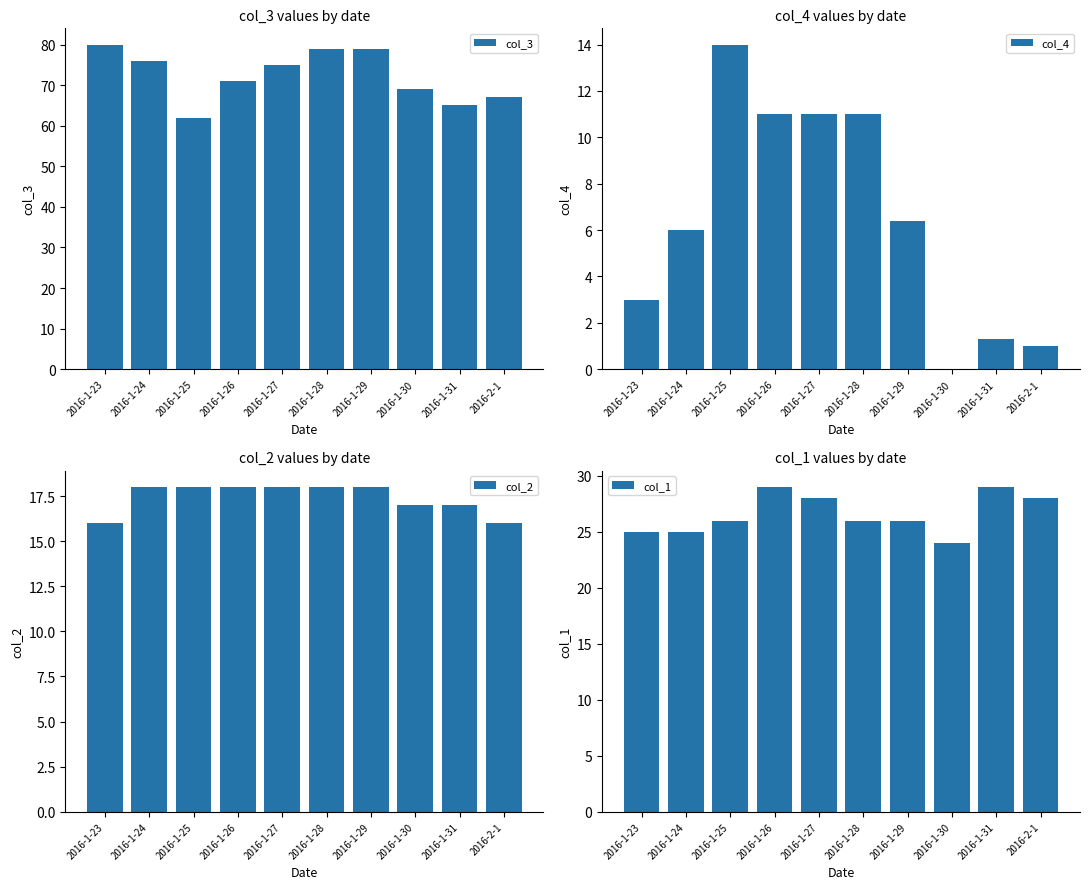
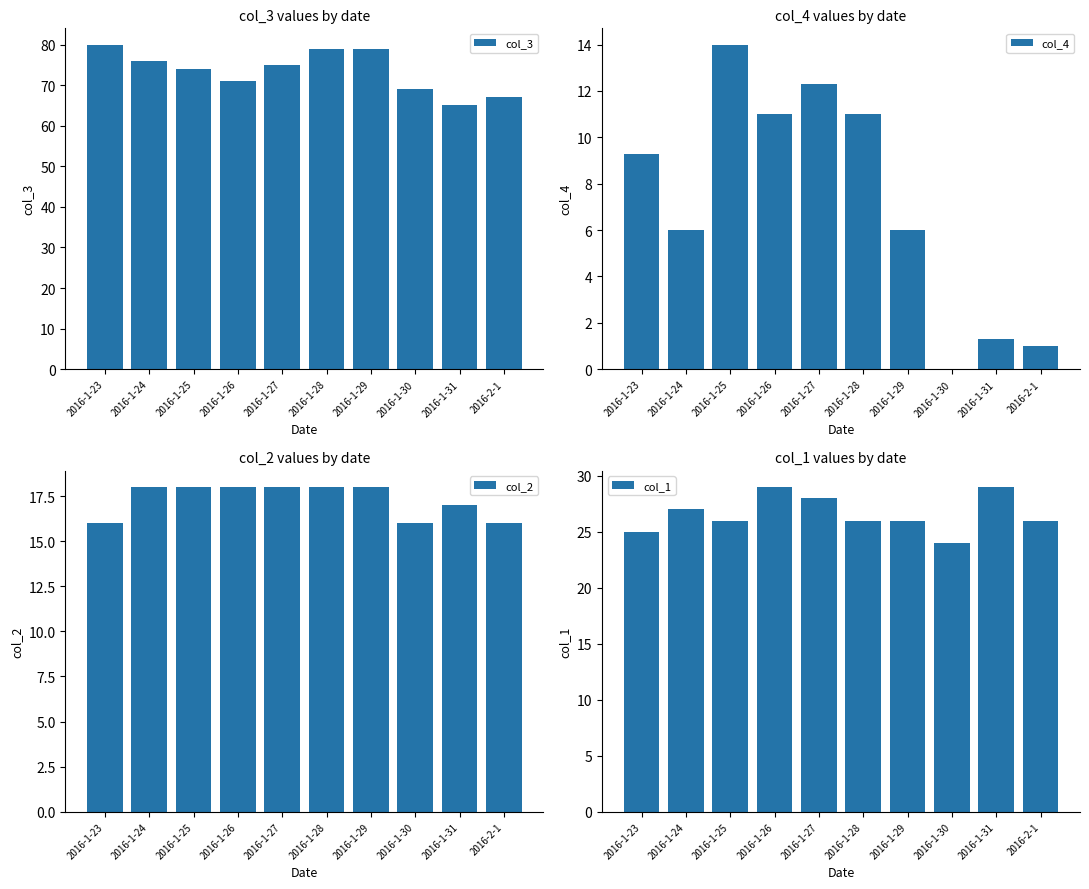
  {
    "col_3 values by date": {
      "2016-1-23": 80,
      "2016-1-24": 76,
-     "2016-1-25": 62,
+     "2016-1-25": 74,
      "2016-1-26": 71,
      "2016-1-27": 75,
      "2016-1-28": 79,
      "2016-1-29": 79,
      "2016-1-30": 69,
      "2016-1-31": 65,
      "2016-2-1": 67
    },
    "col_4 values by date": {
-     "2016-1-23": 3.0,
+     "2016-1-23": 9.3,
      "2016-1-24": 6.0,
      "2016-1-25": 14.0,
      "2016-1-26": 11.0,
-     "2016-1-27": 11.0,
+     "2016-1-27": 12.3,
      "2016-1-28": 11.0,
-     "2016-1-29": 6.4,
+     "2016-1-29": 6.0,
      "2016-1-30": 0.0,
      "2016-1-31": 1.3,
      "2016-2-1": 1.0
    },
    "col_2 values by date": {
      "2016-1-23": 16,
      "2016-1-24": 18,
      "2016-1-25": 18,
      "2016-1-26": 18,
      "2016-1-27": 18,
      "2016-1-28": 18,
      "2016-1-29": 18,
-     "2016-1-30": 17,
+     "2016-1-30": 16,
      "2016-1-31": 17,
      "2016-2-1": 16
    },
    "col_1 values by date": {
      "2016-1-23": 25,
-     "2016-1-24": 25,
+     "2016-1-24": 27,
      "2016-1-25": 26,
      "2016-1-26": 29,
      "2016-1-27": 28,
      "2016-1-28": 26,
      "2016-1-29": 26,
      "2016-1-30": 24,
      "2016-1-31": 29,
-     "2016-2-1": 28
+     "2016-2-1": 26
    }
  }
